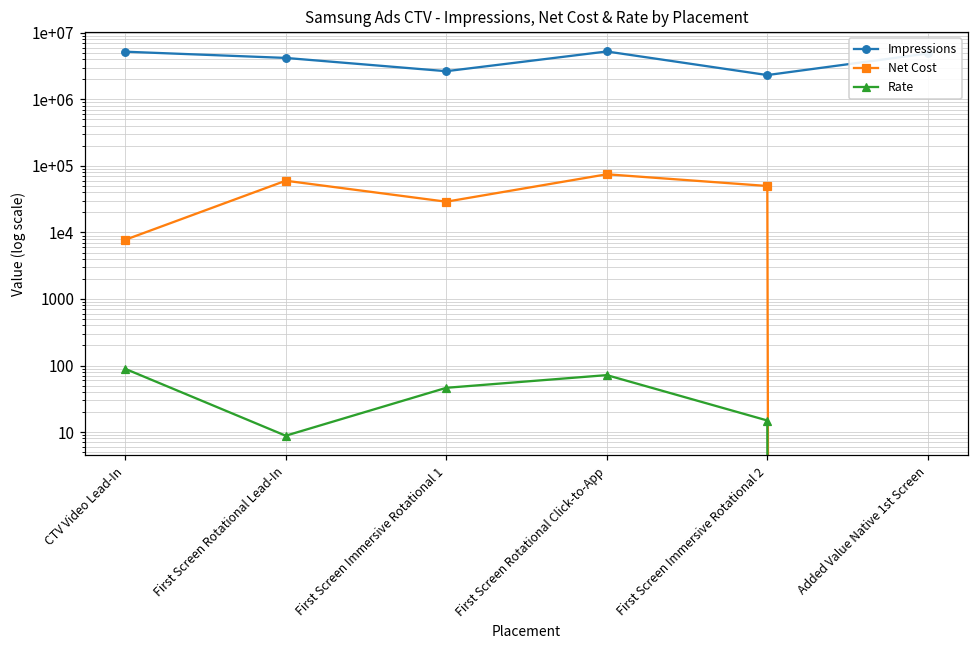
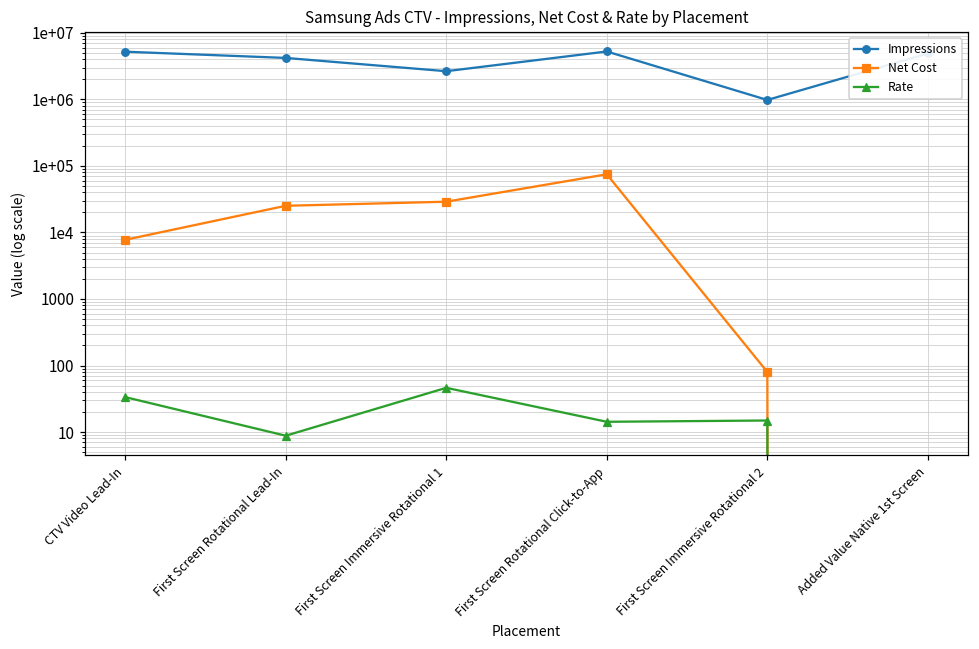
  {
    "Impressions": {
      "CTV Video Lead-In": 5000000,
      "First Screen Rotational Lead-In": 4000000,
      "First Screen Immersive Rotational 1": 3000000,
      "First Screen Rotational Click-to-App": 5000000,
-     "First Screen Immersive Rotational 2": 2300000
+     "First Screen Immersive Rotational 2": 1000000
    },
    "Net Cost": {
      "CTV Video Lead-In": 8000,
-     "First Screen Rotational Lead-In": 60000,
+     "First Screen Rotational Lead-In": 25000,
      "First Screen Immersive Rotational 1": 30000,
      "First Screen Rotational Click-to-App": 80000,
-     "First Screen Immersive Rotational 2": 50000
+     "First Screen Immersive Rotational 2": 80
    },
    "Rate": {
-     "CTV Video Lead-In": 90,
+     "CTV Video Lead-In": 30,
      "First Screen Rotational Lead-In": 9,
      "First Screen Immersive Rotational 1": 50,
-     "First Screen Rotational Click-to-App": 70,
+     "First Screen Rotational Click-to-App": 14,
      "First Screen Immersive Rotational 2": 15
    }
  }
